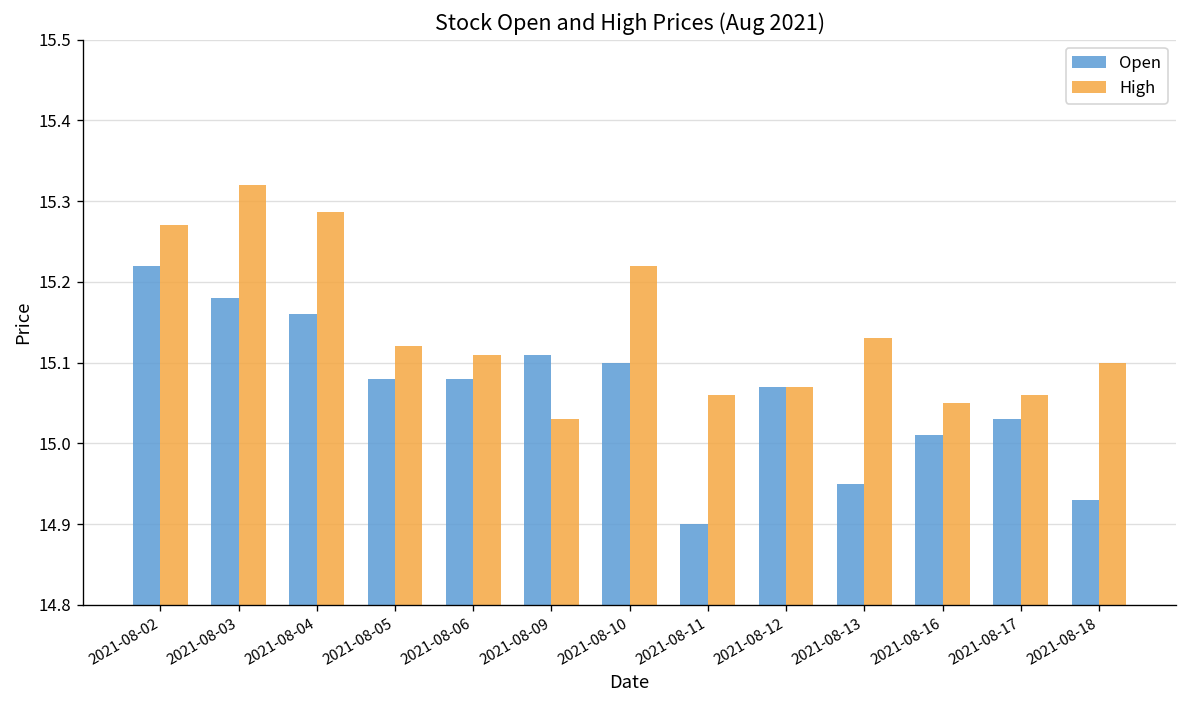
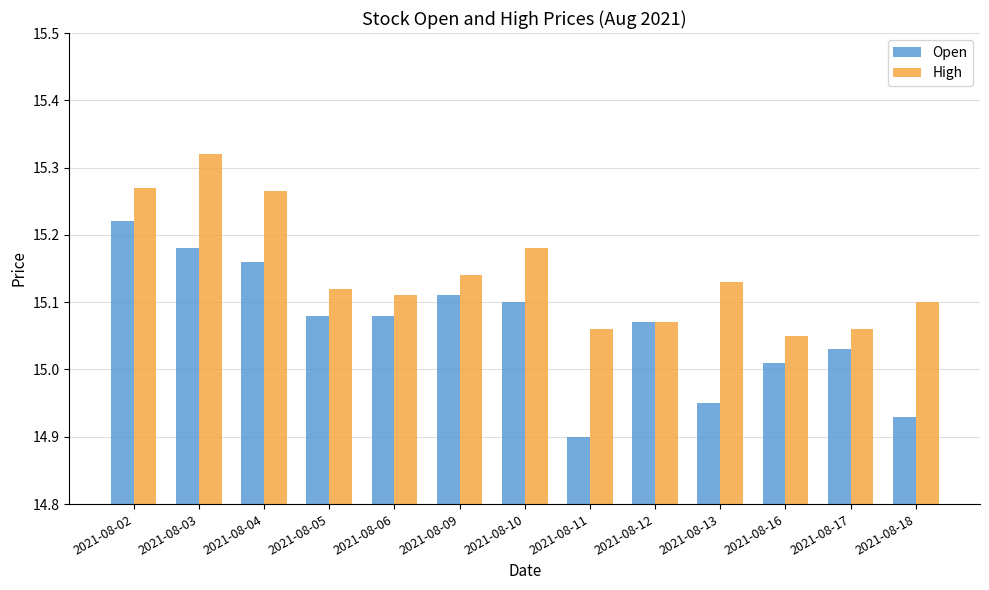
  {
    "Open": {
      "2021-08-02": 15.22,
      "2021-08-03": 15.18,
      "2021-08-04": 15.16,
      "2021-08-05": 15.08,
      "2021-08-06": 15.08,
      "2021-08-09": 15.11,
      "2021-08-10": 15.10,
      "2021-08-11": 14.90,
      "2021-08-12": 15.07,
      "2021-08-13": 14.95,
      "2021-08-16": 15.01,
      "2021-08-17": 15.03,
      "2021-08-18": 14.93
    },
    "High": {
      "2021-08-02": 15.27,
      "2021-08-03": 15.32,
-     "2021-08-04": 15.29,
+     "2021-08-04": 15.27,
      "2021-08-05": 15.12,
      "2021-08-06": 15.11,
-     "2021-08-09": 15.03,
-     "2021-08-10": 15.22,
+     "2021-08-09": 15.14,
+     "2021-08-10": 15.18,
      "2021-08-11": 15.06,
      "2021-08-12": 15.07,
      "2021-08-13": 15.13,
      "2021-08-16": 15.05,
      "2021-08-17": 15.06,
      "2021-08-18": 15.10
    }
  }
